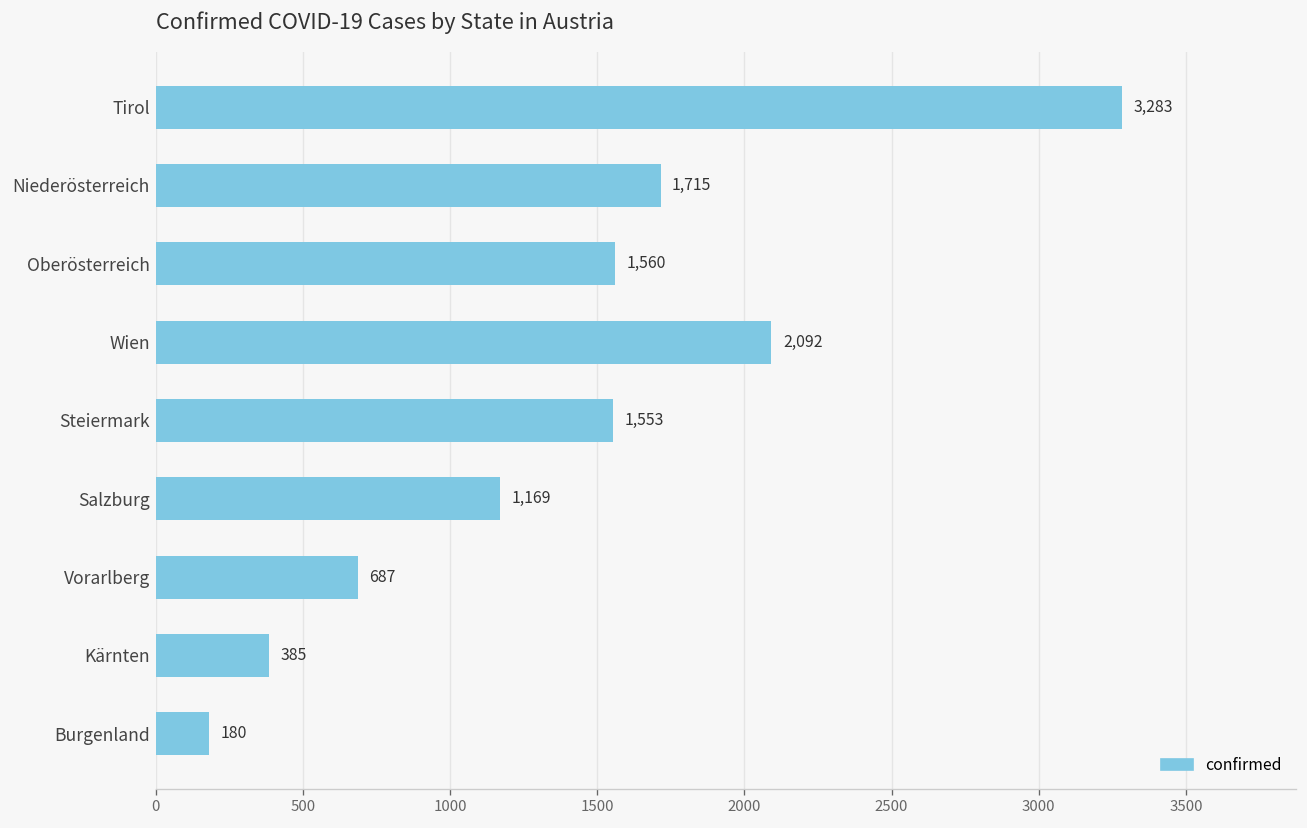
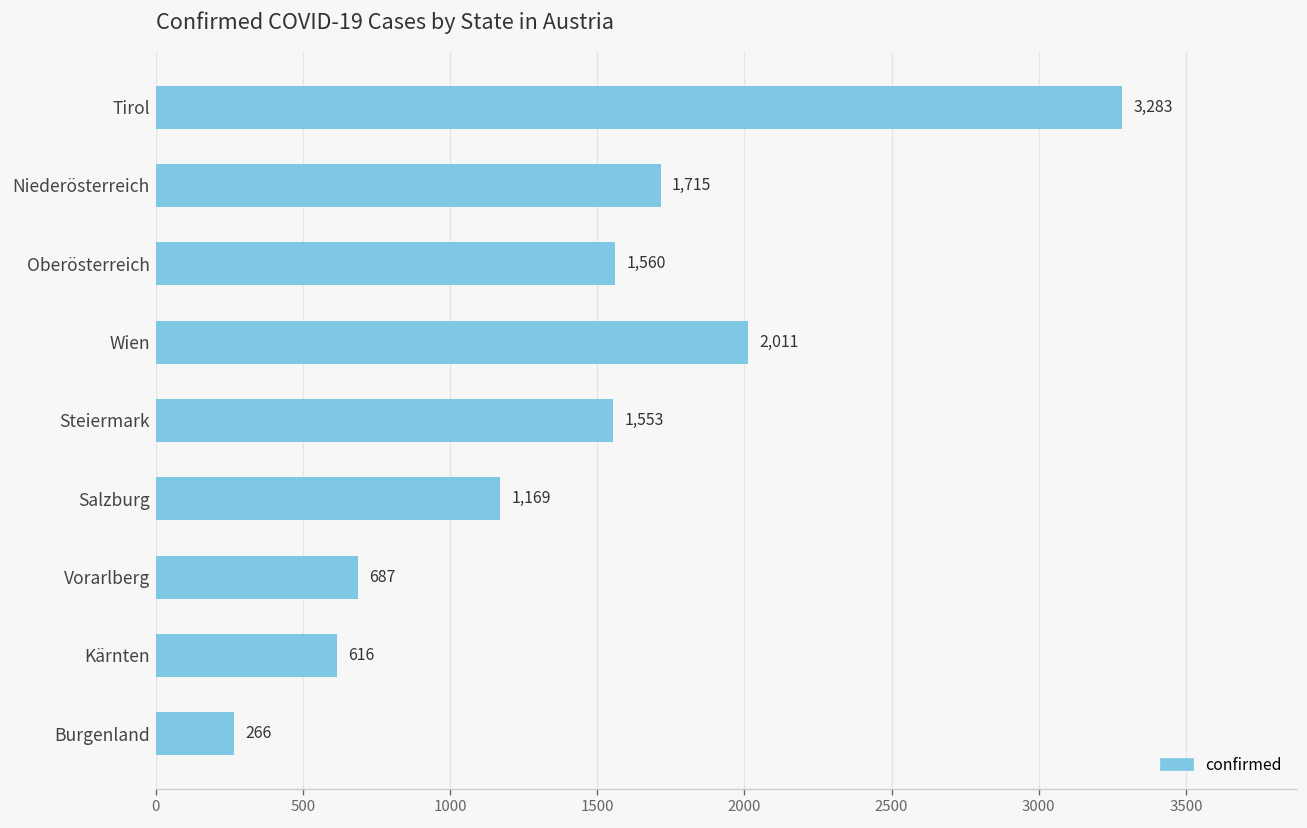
  {
    "Tirol": "3,283",
    "Niederösterreich": "1,715",
    "Oberösterreich": "1,560",
-   "Wien": "2,092",
+   "Wien": "2,011",
    "Steiermark": "1,553",
    "Salzburg": "1,169",
    "Vorarlberg": "687",
-   "Kärnten": "385",
-   "Burgenland": "180"
+   "Kärnten": "616",
+   "Burgenland": "266"
  }
